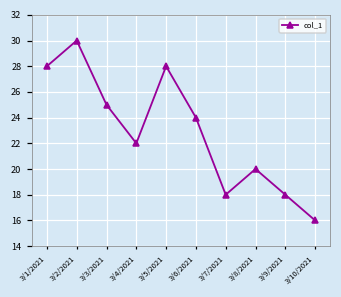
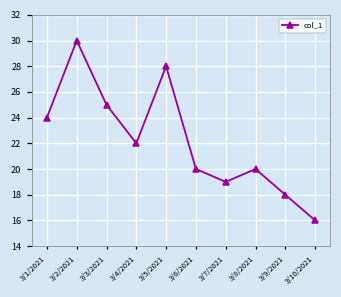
  {
-   "3/1/2021": 28,
+   "3/1/2021": 24,
    "3/2/2021": 30,
    "3/3/2021": 25,
    "3/4/2021": 22,
    "3/5/2021": 28,
-   "3/6/2021": 24,
-   "3/7/2021": 18,
+   "3/6/2021": 20,
+   "3/7/2021": 19,
    "3/8/2021": 20,
    "3/9/2021": 18,
    "3/10/2021": 16
  }
